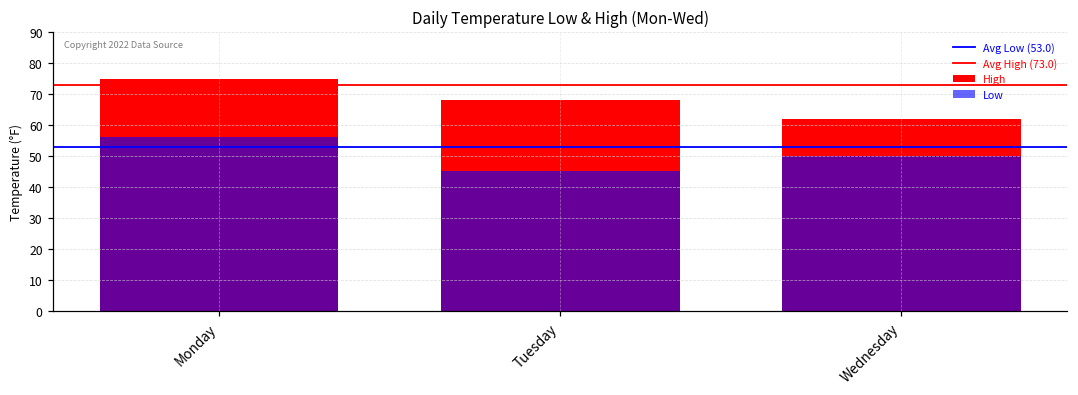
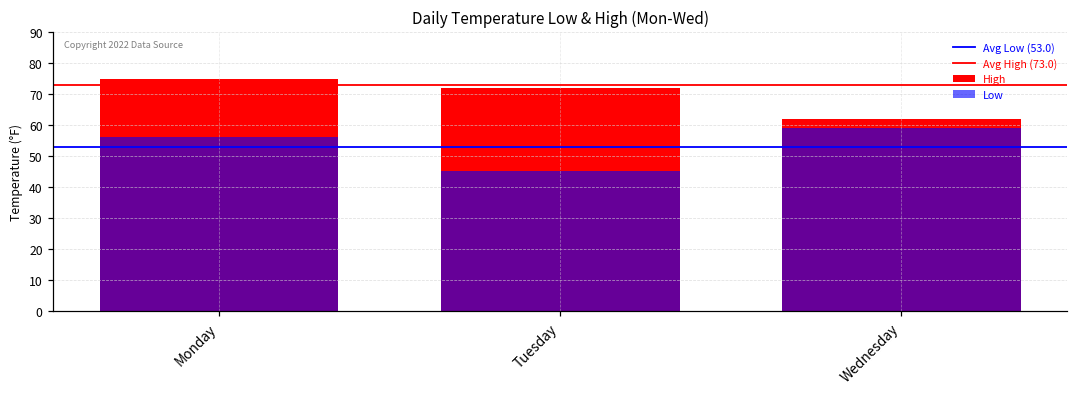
  {
    "High": {
      "Monday": 75,
-     "Tuesday": 68,
+     "Tuesday": 72,
      "Wednesday": 62
    },
    "Low": {
-     "Wednesday": 50
+     "Wednesday": 59
    }
  }
